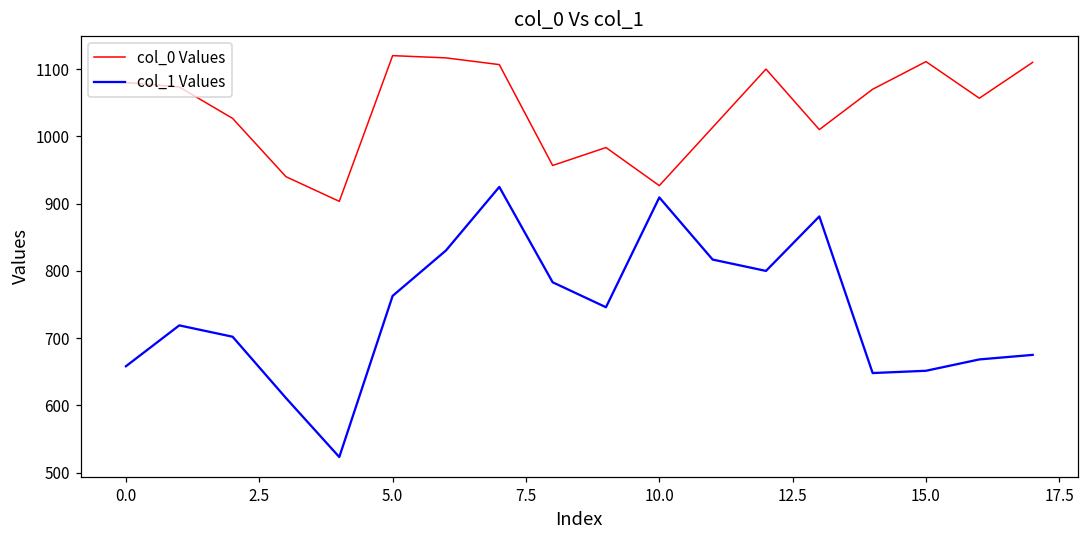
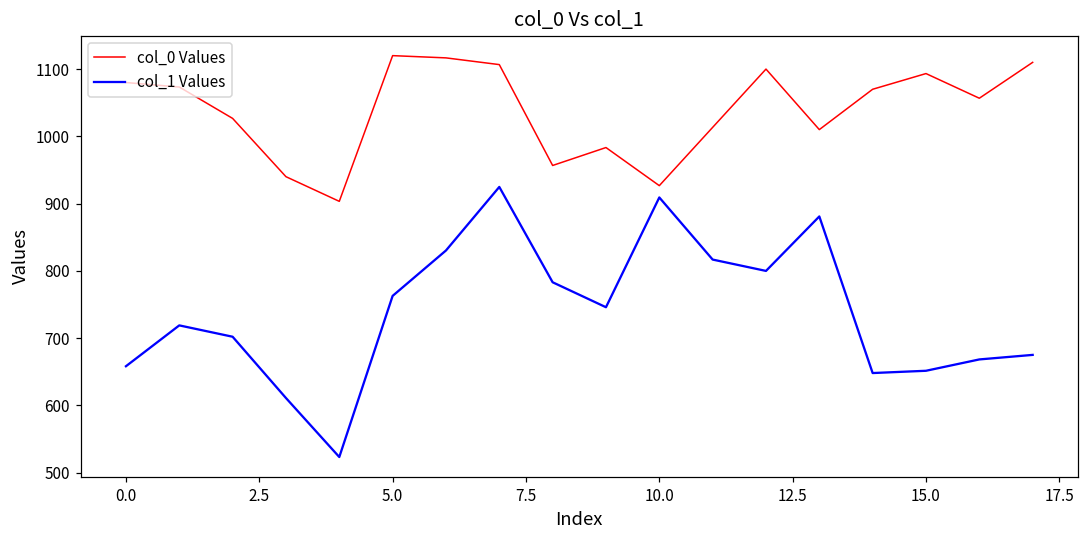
  {
    "col_0 Values": {
      "5.0": 1120,
      "10.0": 930,
-     "15.0": 1110
+     "15.0": 1090
    },
    "col_1 Values": {
      "0.0": 660,
      "5.0": 760,
      "10.0": 910,
      "15.0": 650
    }
  }
